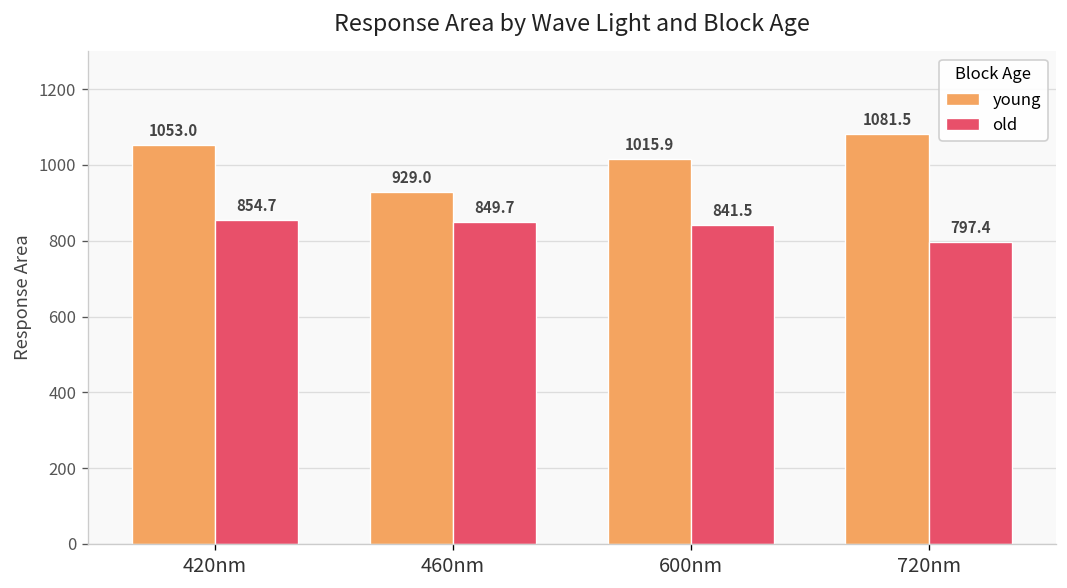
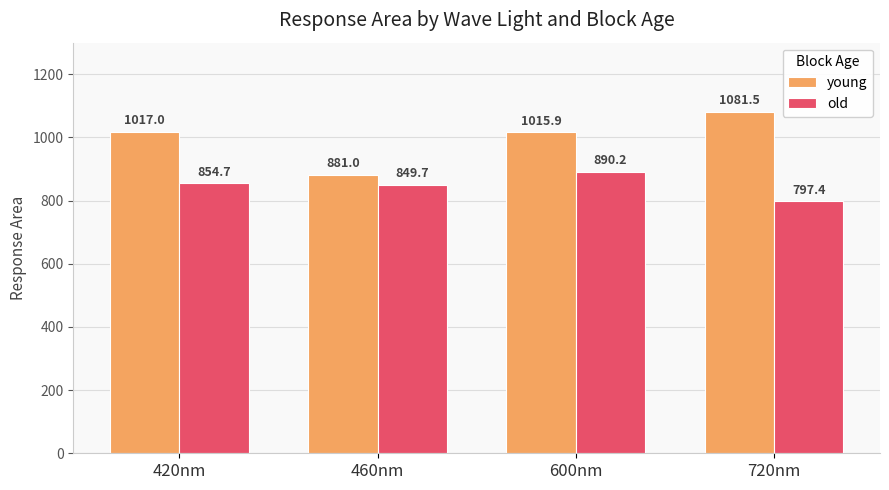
  {
    "young": {
-     "420nm": 1053.0,
-     "460nm": 929.0,
+     "420nm": 1017.0,
+     "460nm": 881.0,
      "600nm": 1015.9,
      "720nm": 1081.5
    },
    "old": {
      "420nm": 854.7,
      "460nm": 849.7,
-     "600nm": 841.5,
+     "600nm": 890.2,
      "720nm": 797.4
    }
  }
